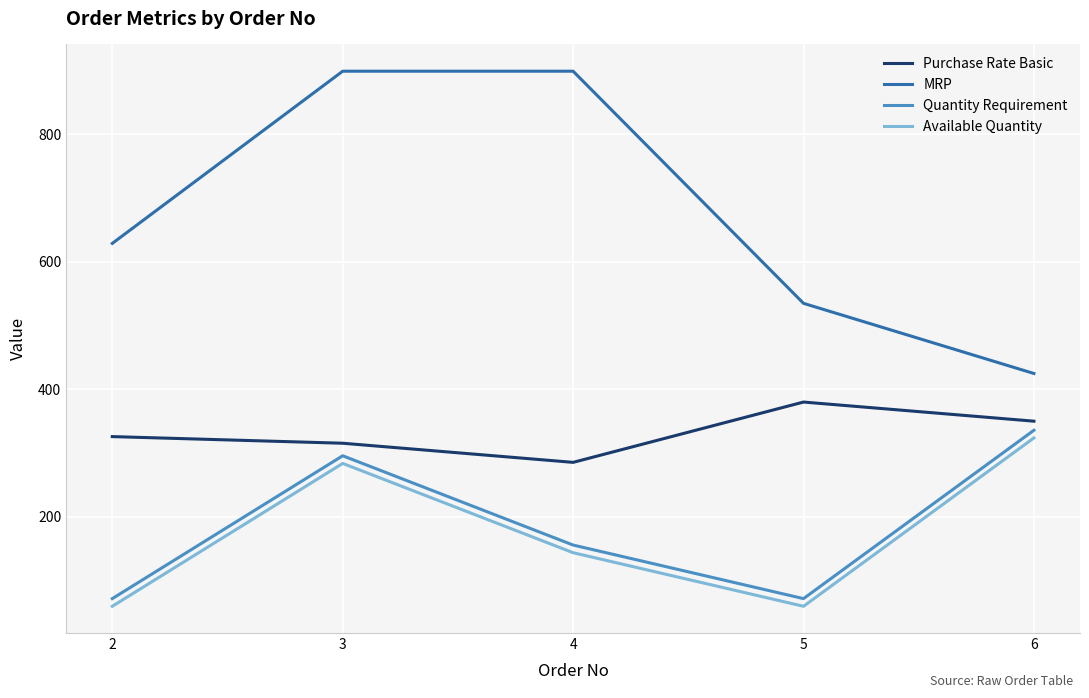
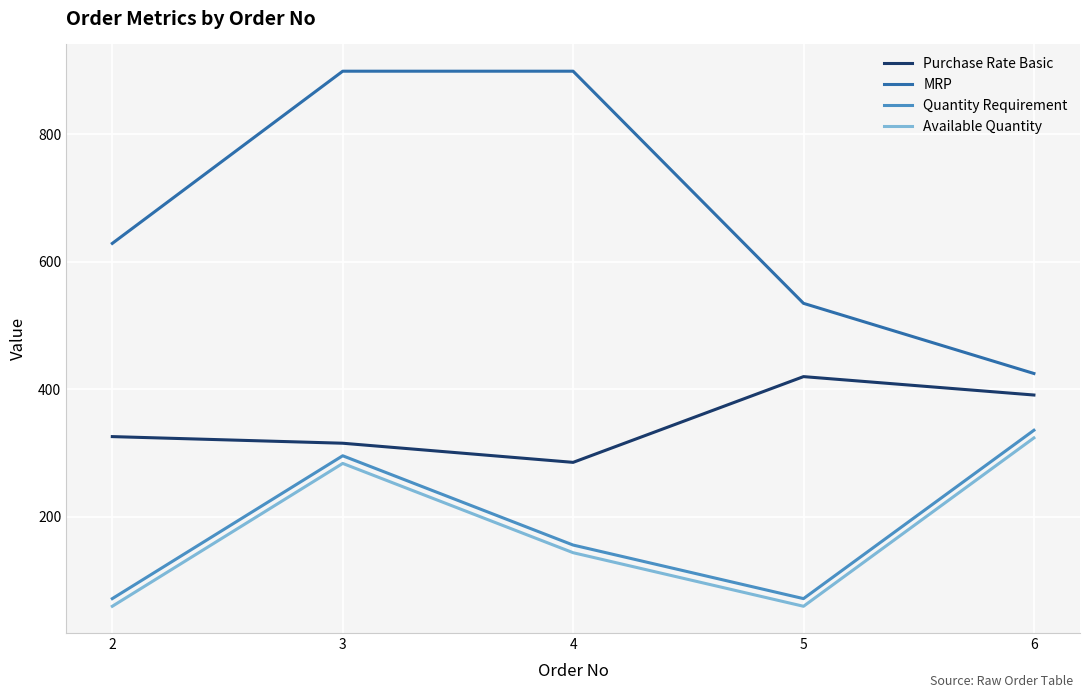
  {
    "Purchase Rate Basic": {
      "2": 330,
      "3": 320,
      "4": 290,
-     "5": 380,
-     "6": 350
+     "5": 420,
+     "6": 390
    },
    "Available Quantity": {
      "2": 60,
      "3": 280,
      "4": 140,
      "5": 60,
      "6": 320
    }
  }
